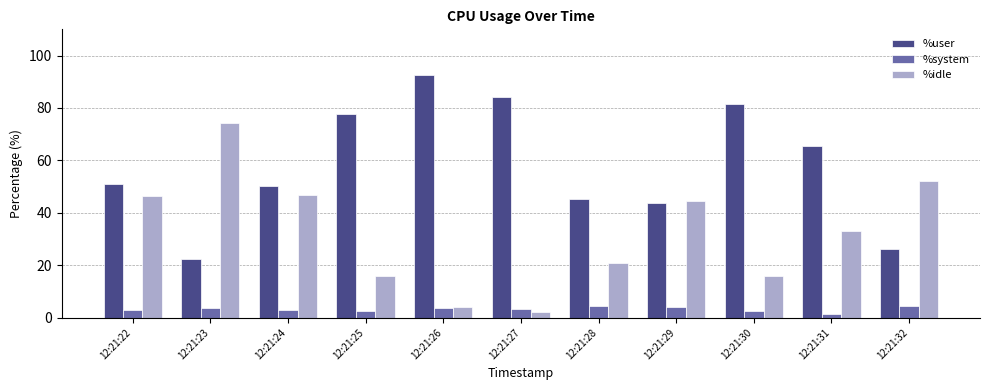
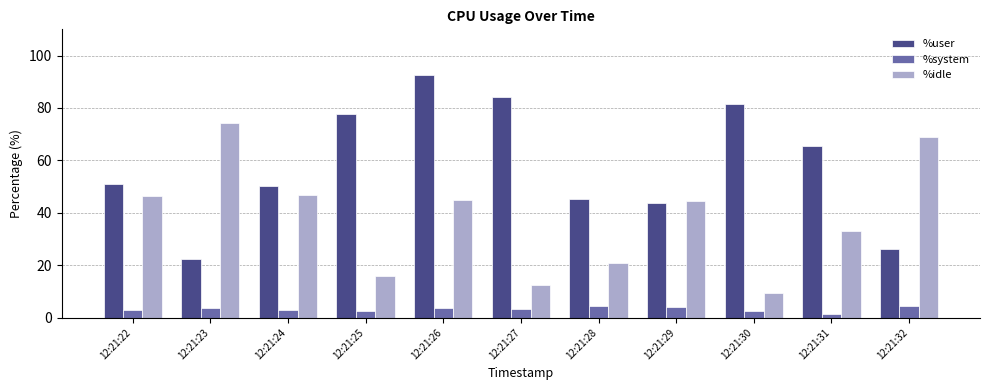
  {
    "%idle": {
      "12:21:22": 46,
      "12:21:23": 74,
      "12:21:24": 47,
      "12:21:25": 16,
-     "12:21:26": 4,
-     "12:21:27": 2,
+     "12:21:26": 45,
+     "12:21:27": 12,
      "12:21:28": 21,
      "12:21:29": 45,
-     "12:21:30": 16,
+     "12:21:30": 9,
      "12:21:31": 33,
-     "12:21:32": 52
+     "12:21:32": 69
    }
  }
